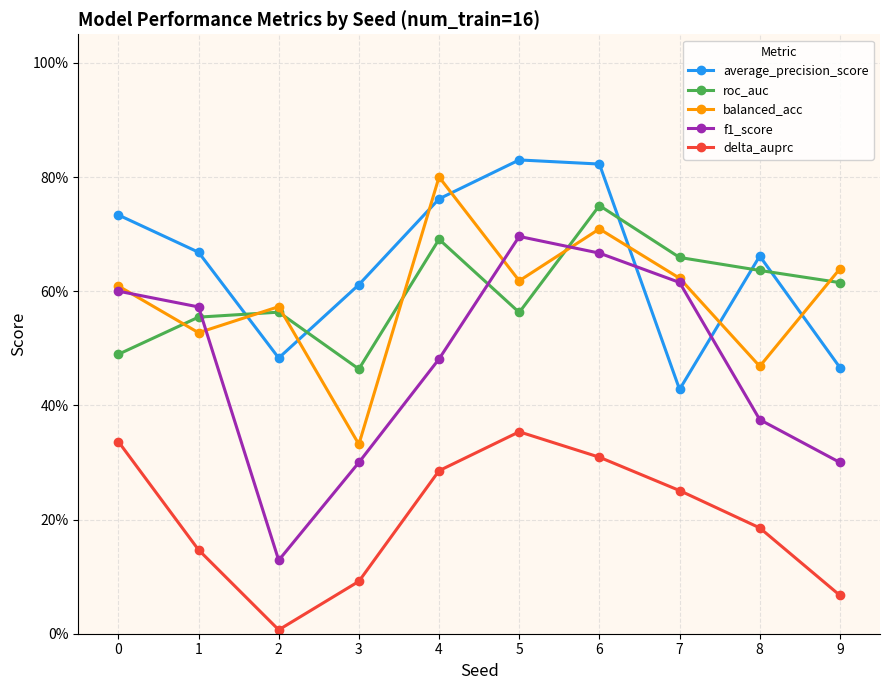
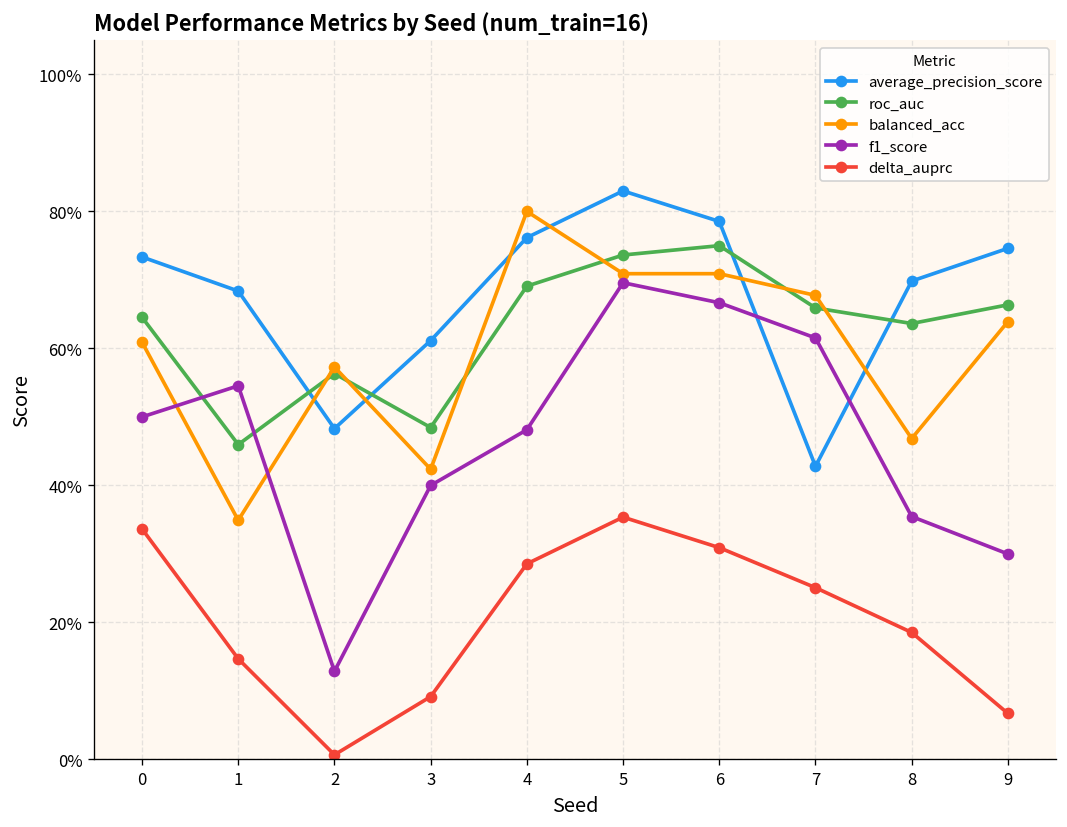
  {
    "average_precision_score": {
      "0": "73%",
-     "1": "67%",
+     "1": "68%",
      "2": "48%",
      "3": "61%",
      "4": "76%",
      "5": "83%",
-     "6": "82%",
+     "6": "79%",
      "7": "43%",
-     "8": "66%",
-     "9": "47%"
+     "8": "70%",
+     "9": "75%"
    },
    "roc_auc": {
-     "0": "49%",
-     "1": "55%",
+     "0": "65%",
+     "1": "46%",
      "2": "56%",
-     "3": "46%",
+     "3": "48%",
      "4": "69%",
-     "5": "56%",
+     "5": "74%",
      "6": "75%",
      "7": "66%",
      "8": "64%",
-     "9": "61%"
+     "9": "66%"
    },
    "balanced_acc": {
      "0": "61%",
-     "1": "53%",
+     "1": "35%",
      "2": "57%",
-     "3": "33%",
+     "3": "42%",
      "4": "80%",
-     "5": "62%",
+     "5": "71%",
      "6": "71%",
-     "7": "62%",
+     "7": "68%",
      "8": "47%",
      "9": "64%"
    },
    "f1_score": {
-     "0": "60%",
-     "1": "57%",
+     "0": "50%",
+     "1": "55%",
      "2": "13%",
-     "3": "30%",
+     "3": "40%",
      "4": "48%",
      "5": "70%",
      "6": "67%",
      "7": "62%",
-     "8": "37%",
+     "8": "35%",
      "9": "30%"
    },
    "delta_auprc": {
      "0": "34%",
      "1": "15%",
      "2": "1%",
      "3": "9%",
      "4": "29%",
      "5": "35%",
      "6": "31%",
      "7": "25%",
      "8": "19%",
      "9": "7%"
    }
  }
